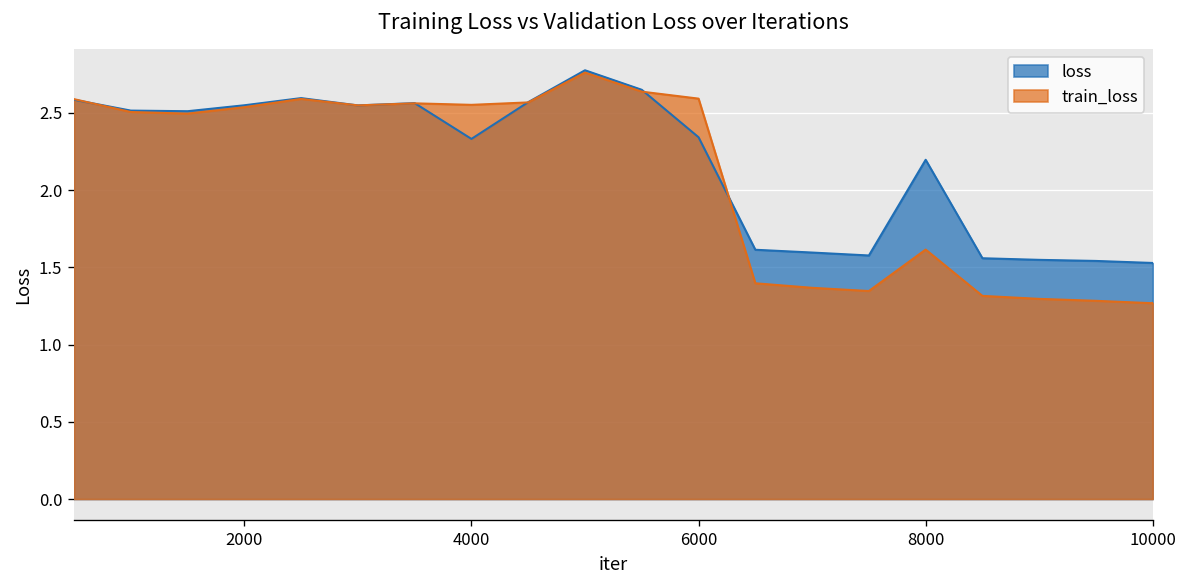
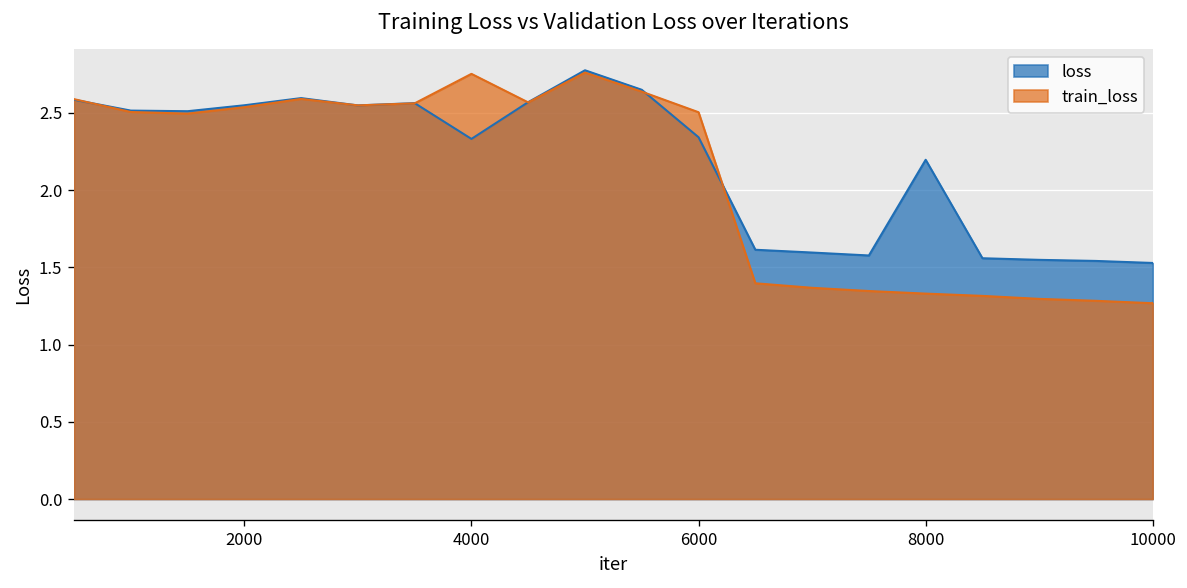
  {
    "loss": {
      "4000": 2.33,
      "6000": 2.34,
      "8000": 2.20,
      "10000": 1.53
    },
    "train_loss": {
-     "4000": 2.55,
-     "6000": 2.59,
-     "8000": 1.61,
+     "4000": 2.75,
+     "6000": 2.50,
+     "8000": 1.33,
      "10000": 1.27
    }
  }
